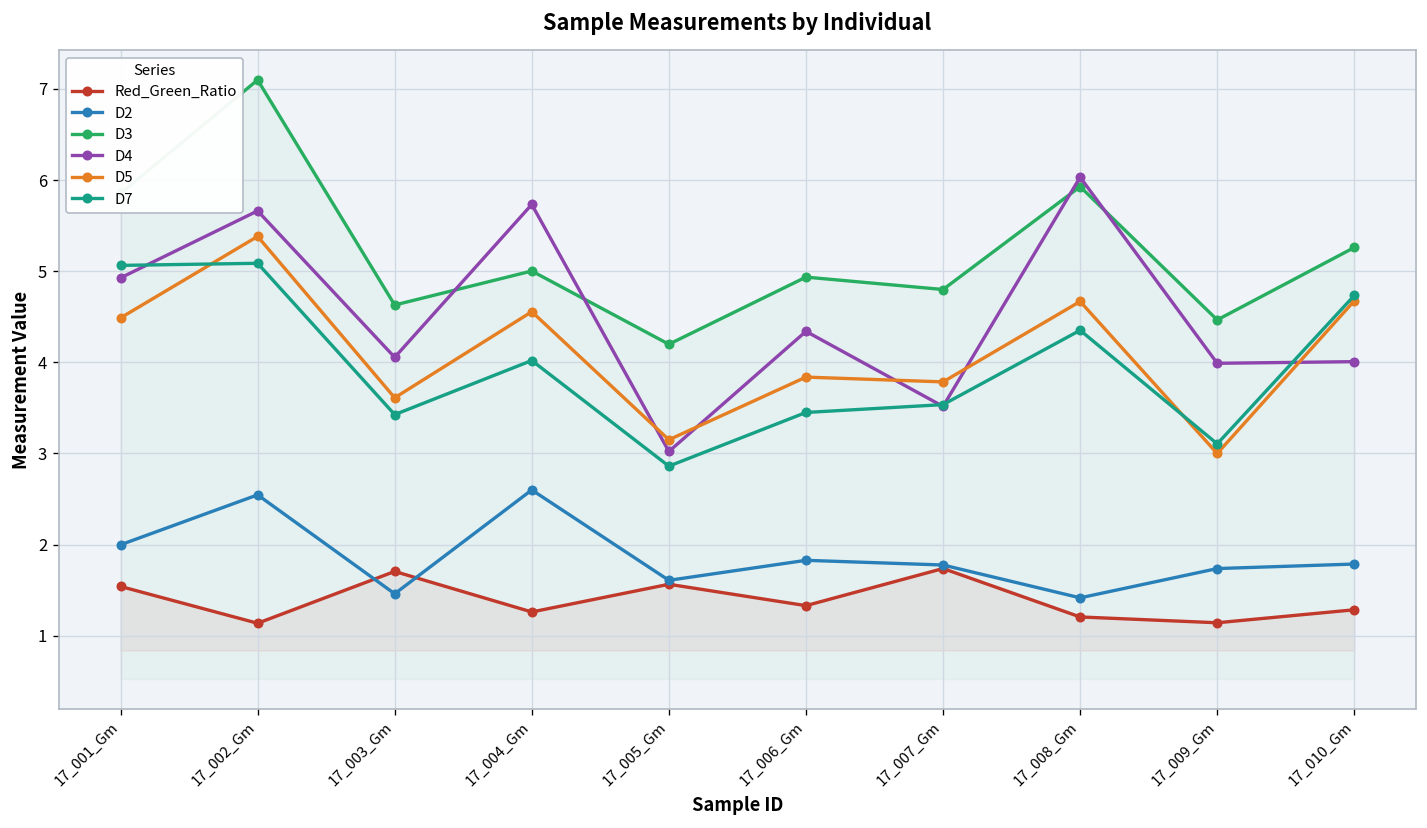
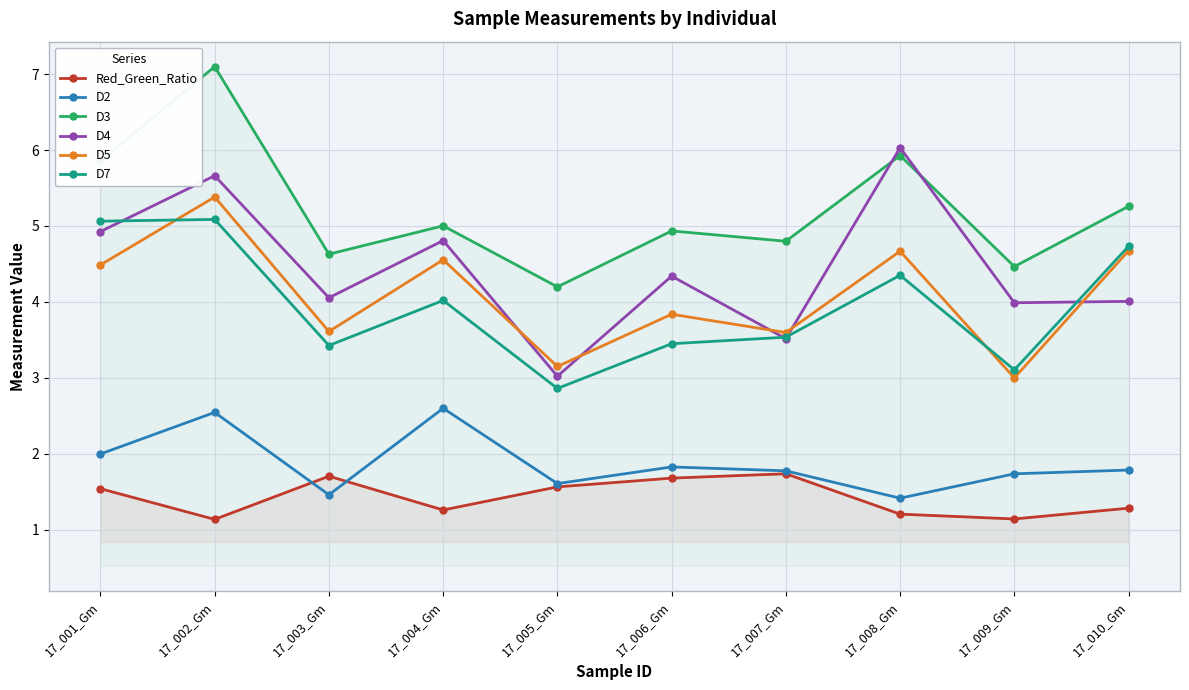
  {
    "Red_Green_Ratio": {
      "17_001_Gm": 1.5,
      "17_002_Gm": 1.1,
      "17_003_Gm": 1.7,
      "17_004_Gm": 1.3,
      "17_005_Gm": 1.6,
-     "17_006_Gm": 1.3,
+     "17_006_Gm": 1.7,
      "17_007_Gm": 1.7,
      "17_008_Gm": 1.2,
      "17_009_Gm": 1.1,
      "17_010_Gm": 1.3
    },
    "D2": {
      "17_001_Gm": 2.0,
      "17_002_Gm": 2.5,
      "17_003_Gm": 1.5,
      "17_004_Gm": 2.6,
      "17_005_Gm": 1.6,
      "17_006_Gm": 1.8,
      "17_007_Gm": 1.8,
      "17_008_Gm": 1.4,
      "17_009_Gm": 1.7,
      "17_010_Gm": 1.8
    },
    "D4": {
      "17_001_Gm": 4.9,
      "17_002_Gm": 5.7,
      "17_003_Gm": 4.1,
-     "17_004_Gm": 5.7,
+     "17_004_Gm": 4.8,
      "17_005_Gm": 3.0,
      "17_006_Gm": 4.3,
      "17_008_Gm": 6.0,
      "17_009_Gm": 4.0,
      "17_010_Gm": 4.0
    },
    "D5": {
      "17_001_Gm": 4.5,
      "17_002_Gm": 5.4,
      "17_003_Gm": 3.6,
      "17_004_Gm": 4.6,
      "17_005_Gm": 3.2,
      "17_006_Gm": 3.8,
-     "17_007_Gm": 3.8,
+     "17_007_Gm": 3.6,
      "17_008_Gm": 4.7,
      "17_009_Gm": 3.0,
      "17_010_Gm": 4.7
    }
  }
